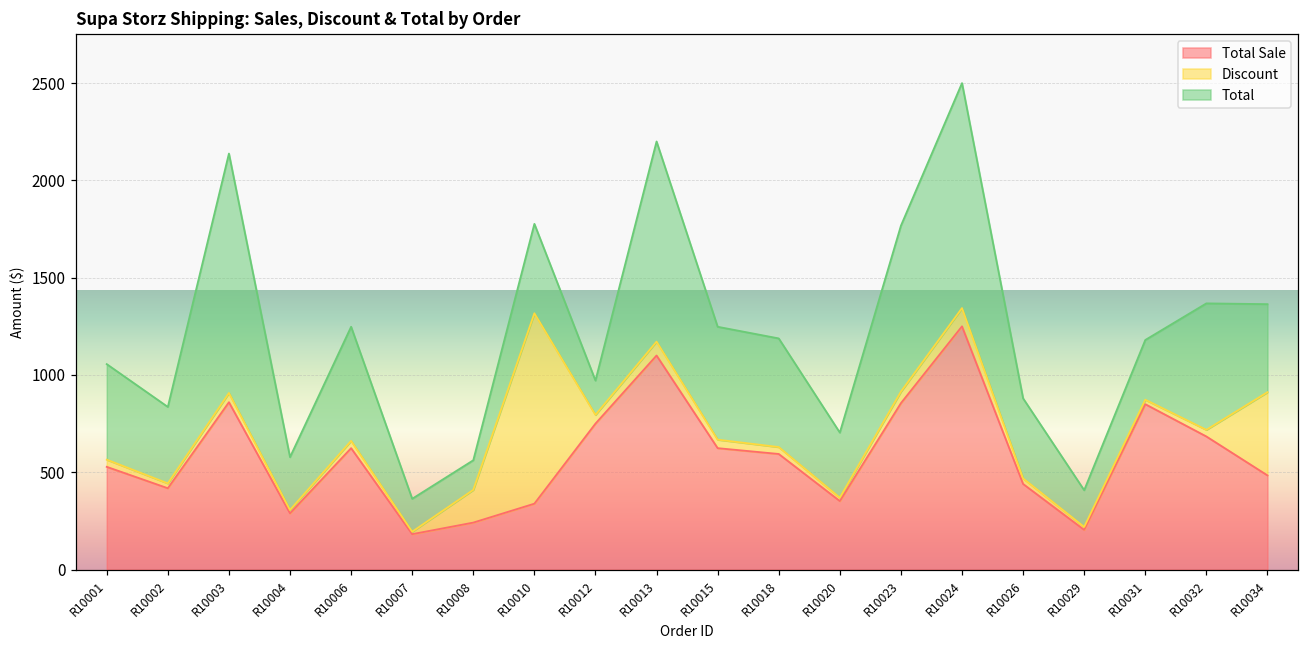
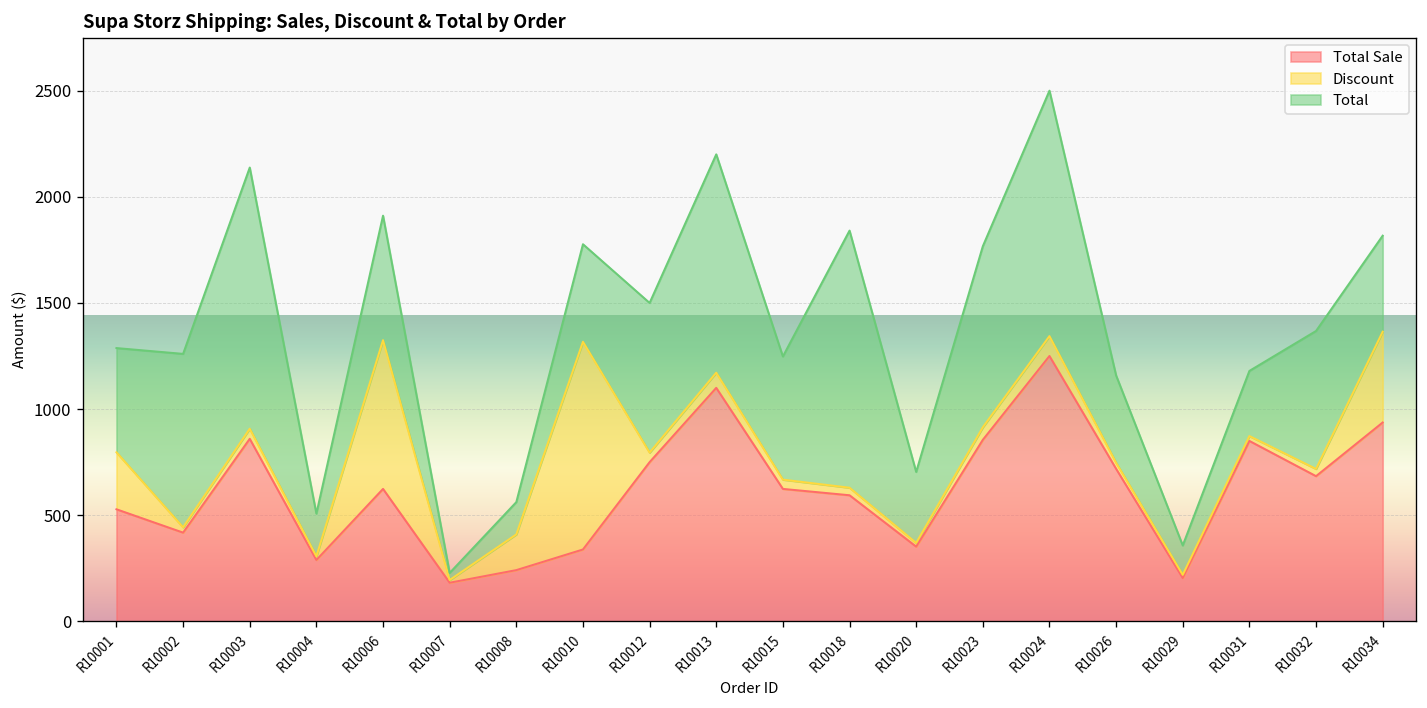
  {
    "Total Sale": {
      "R10001": 530,
      "R10002": 420,
      "R10003": 860,
      "R10004": 290,
      "R10006": 620,
      "R10008": 240,
      "R10010": 340,
      "R10012": 750,
      "R10013": 1100,
      "R10015": 620,
      "R10018": 590,
      "R10020": 350,
      "R10023": 850,
      "R10024": 1250,
-     "R10026": 440,
+     "R10026": 720,
      "R10029": 200,
      "R10031": 850,
      "R10032": 680,
-     "R10034": 480
+     "R10034": 940
    },
    "Discount": {
-     "R10001": 40,
+     "R10001": 270,
      "R10002": 30,
      "R10003": 50,
      "R10004": 20,
-     "R10006": 40,
+     "R10006": 700,
      "R10008": 170,
      "R10010": 980,
      "R10012": 40,
      "R10013": 70,
      "R10015": 40,
      "R10018": 40,
      "R10020": 20,
      "R10023": 60,
      "R10024": 90,
      "R10026": 30,
      "R10029": 20,
      "R10031": 20,
      "R10032": 30,
      "R10034": 430
    },
    "Total": {
      "R10001": 490,
-     "R10002": 390,
+     "R10002": 820,
      "R10003": 1230,
-     "R10004": 270,
+     "R10004": 200,
      "R10006": 590,
-     "R10007": 170,
+     "R10007": 30,
      "R10008": 150,
      "R10010": 460,
-     "R10012": 180,
+     "R10012": 700,
      "R10013": 1030,
      "R10015": 580,
-     "R10018": 560,
+     "R10018": 1210,
      "R10020": 330,
      "R10023": 850,
      "R10024": 1160,
      "R10026": 410,
-     "R10029": 190,
+     "R10029": 140,
      "R10031": 310,
      "R10032": 650,
      "R10034": 450
    }
  }
